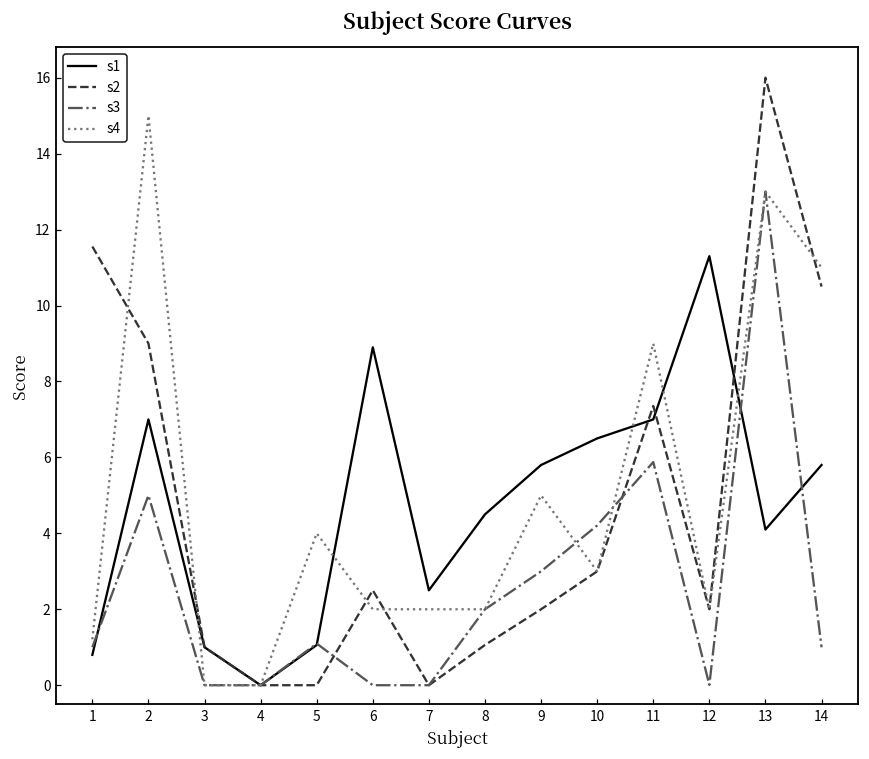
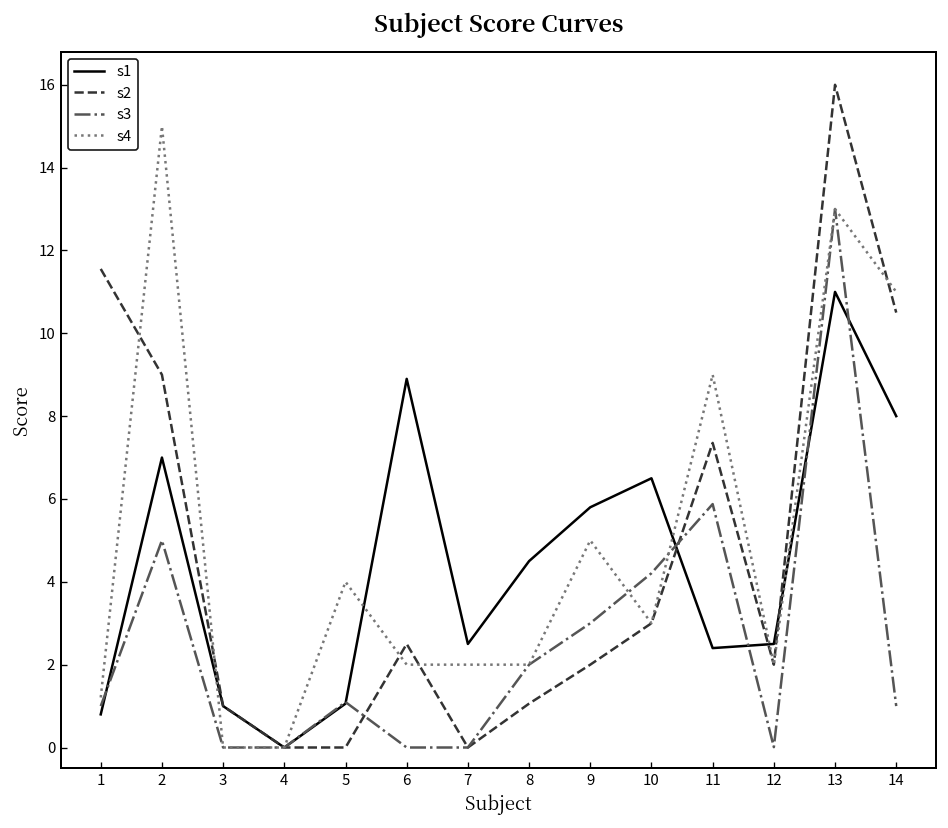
  {
    "s1": {
      "1": 0.8,
      "2": 7.0,
      "6": 8.9,
      "7": 2.5,
      "8": 4.5,
      "9": 5.8,
      "10": 6.5,
-     "11": 7.0,
-     "12": 11.3,
-     "13": 4.1,
-     "14": 5.8
+     "11": 2.4,
+     "12": 2.5,
+     "13": 11.0,
+     "14": 8.0
    }
  }
